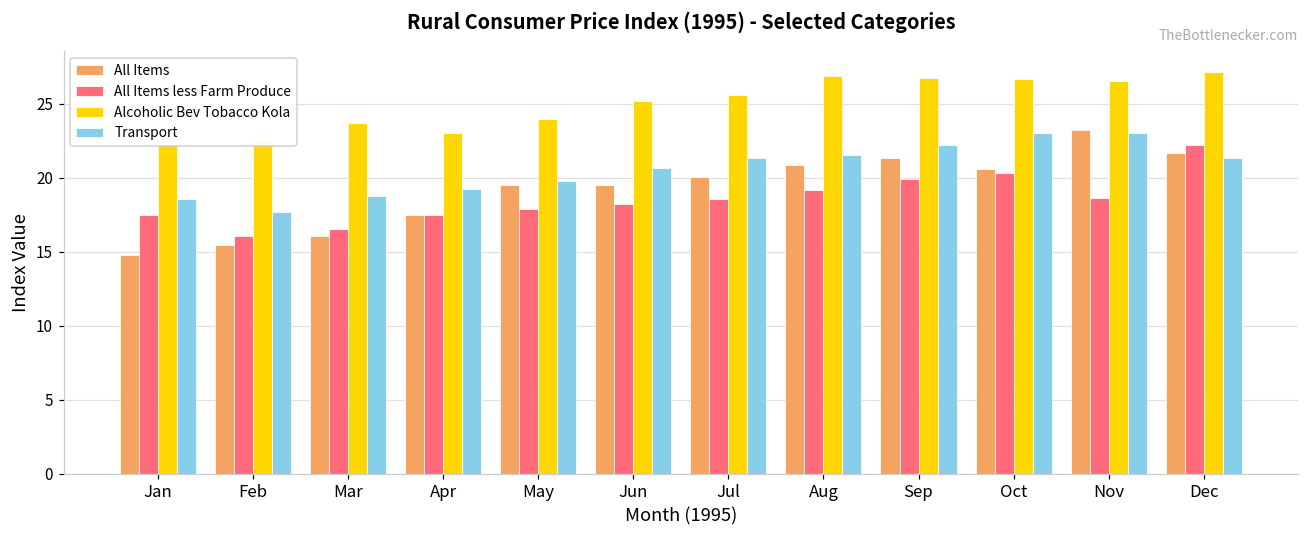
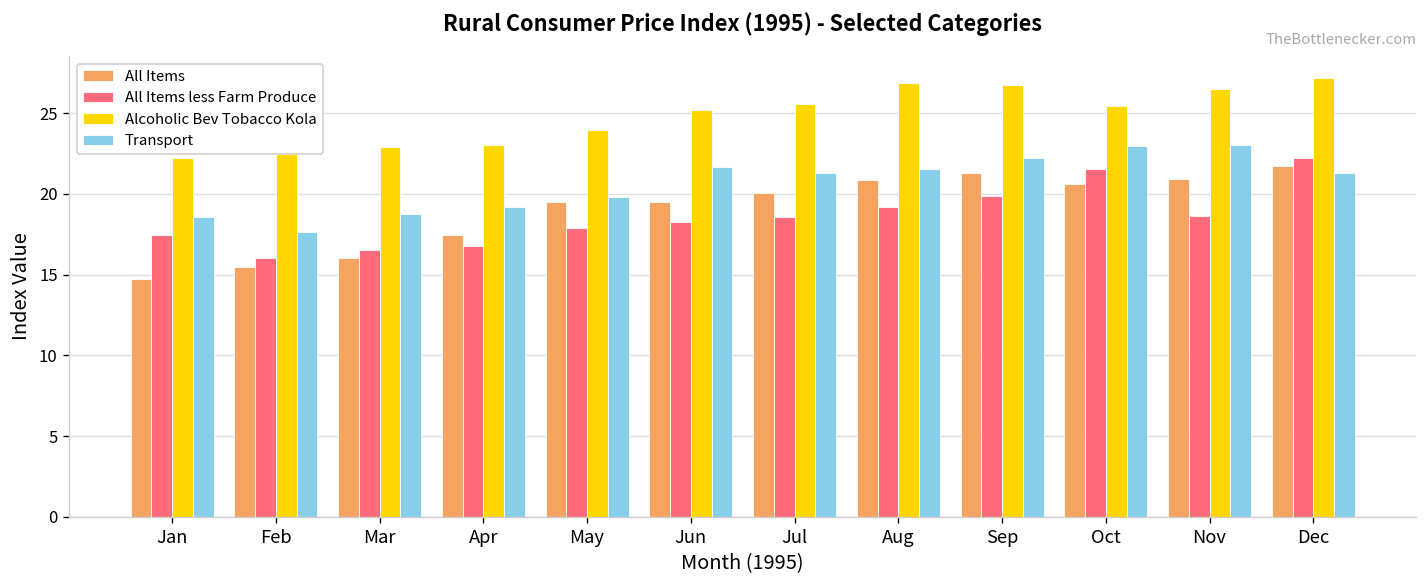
  {
    "All Items": {
      "Jan": 14.8,
      "Feb": 15.5,
      "Mar": 16.0,
      "Apr": 17.5,
      "May": 19.5,
      "Jun": 19.5,
      "Jul": 20.1,
      "Aug": 20.9,
      "Sep": 21.3,
      "Oct": 20.6,
-     "Nov": 23.2,
+     "Nov": 20.9,
      "Dec": 21.7
    },
    "All Items less Farm Produce": {
      "Jan": 17.5,
      "Feb": 16.1,
      "Mar": 16.6,
-     "Apr": 17.5,
+     "Apr": 16.8,
      "May": 17.9,
      "Jun": 18.3,
      "Jul": 18.6,
      "Aug": 19.2,
      "Sep": 19.9,
-     "Oct": 20.3,
+     "Oct": 21.5,
      "Nov": 18.6,
      "Dec": 22.2
    },
    "Alcoholic Bev Tobacco Kola": {
-     "Mar": 23.7,
+     "Mar": 22.9,
      "Apr": 23.1,
      "May": 24.0,
      "Jun": 25.2,
      "Jul": 25.6,
      "Aug": 26.9,
      "Sep": 26.7,
-     "Oct": 26.7,
+     "Oct": 25.4,
      "Nov": 26.5,
      "Dec": 27.2
    },
    "Transport": {
      "Jan": 18.6,
      "Feb": 17.7,
      "Mar": 18.8,
      "Apr": 19.2,
      "May": 19.8,
-     "Jun": 20.7,
+     "Jun": 21.6,
      "Jul": 21.3,
      "Aug": 21.5,
      "Sep": 22.2,
      "Oct": 23.0,
      "Nov": 23.0,
      "Dec": 21.3
    }
  }
